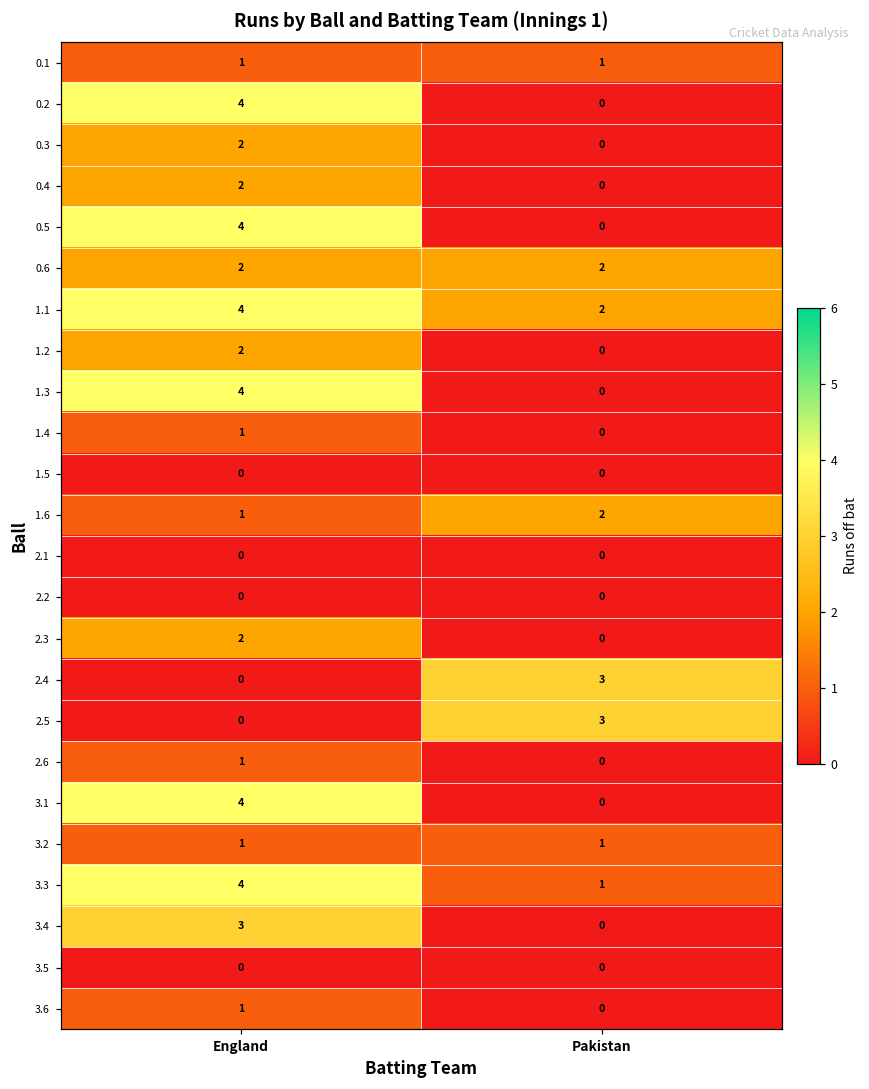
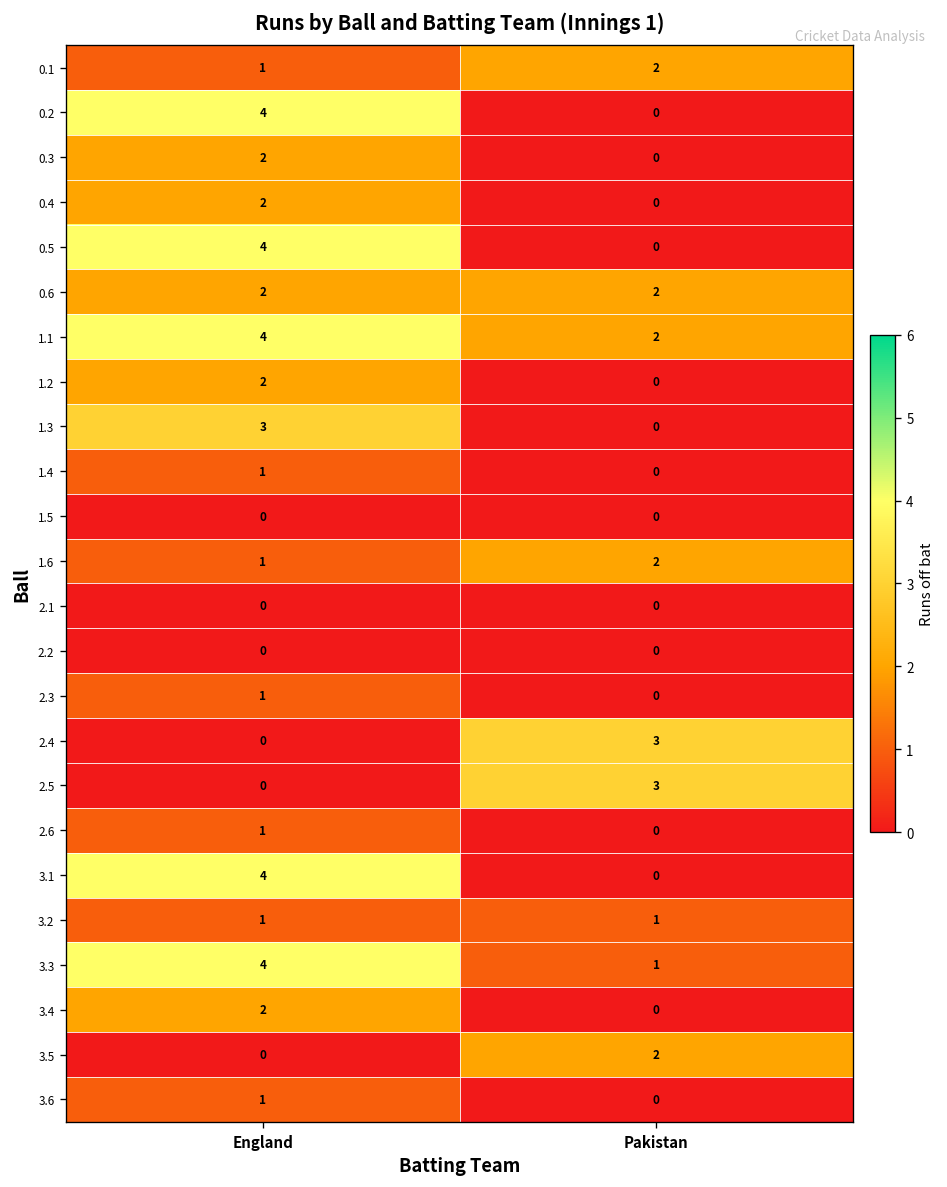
  {
    "0.1": {
      "England": 1,
-     "Pakistan": 1
+     "Pakistan": 2
    },
    "0.2": {
      "England": 4,
      "Pakistan": 0
    },
    "0.3": {
      "England": 2,
      "Pakistan": 0
    },
    "0.4": {
      "England": 2,
      "Pakistan": 0
    },
    "0.5": {
      "England": 4,
      "Pakistan": 0
    },
    "0.6": {
      "England": 2,
      "Pakistan": 2
    },
    "1.1": {
      "England": 4,
      "Pakistan": 2
    },
    "1.2": {
      "England": 2,
      "Pakistan": 0
    },
    "1.3": {
-     "England": 4,
+     "England": 3,
      "Pakistan": 0
    },
    "1.4": {
      "England": 1,
      "Pakistan": 0
    },
    "1.5": {
      "England": 0,
      "Pakistan": 0
    },
    "1.6": {
      "England": 1,
      "Pakistan": 2
    },
    "2.1": {
      "England": 0,
      "Pakistan": 0
    },
    "2.2": {
      "England": 0,
      "Pakistan": 0
    },
    "2.3": {
-     "England": 2,
+     "England": 1,
      "Pakistan": 0
    },
    "2.4": {
      "England": 0,
      "Pakistan": 3
    },
    "2.5": {
      "England": 0,
      "Pakistan": 3
    },
    "2.6": {
      "England": 1,
      "Pakistan": 0
    },
    "3.1": {
      "England": 4,
      "Pakistan": 0
    },
    "3.2": {
      "England": 1,
      "Pakistan": 1
    },
    "3.3": {
      "England": 4,
      "Pakistan": 1
    },
    "3.4": {
-     "England": 3,
+     "England": 2,
      "Pakistan": 0
    },
    "3.5": {
      "England": 0,
-     "Pakistan": 0
+     "Pakistan": 2
    },
    "3.6": {
      "England": 1,
      "Pakistan": 0
    }
  }
